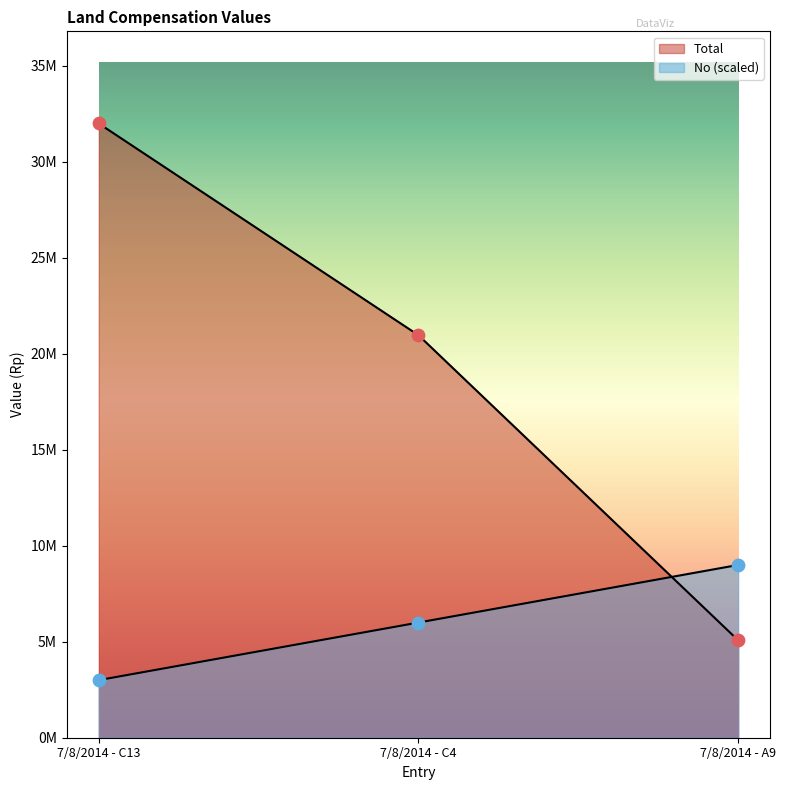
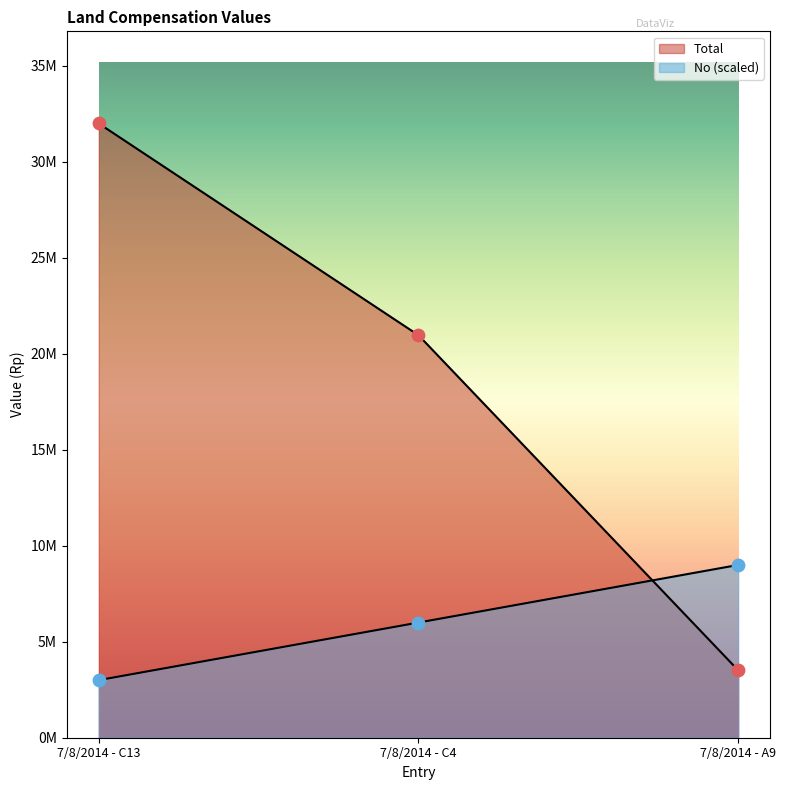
  {
    "Total": {
      "7/8/2014 - C13": 32000000,
      "7/8/2014 - C4": 21000000,
-     "7/8/2014 - A9": 5100000
+     "7/8/2014 - A9": 3500000
    },
    "No (scaled)": {
      "7/8/2014 - C13": 3000000,
      "7/8/2014 - C4": 6000000,
      "7/8/2014 - A9": 9000000
    }
  }
